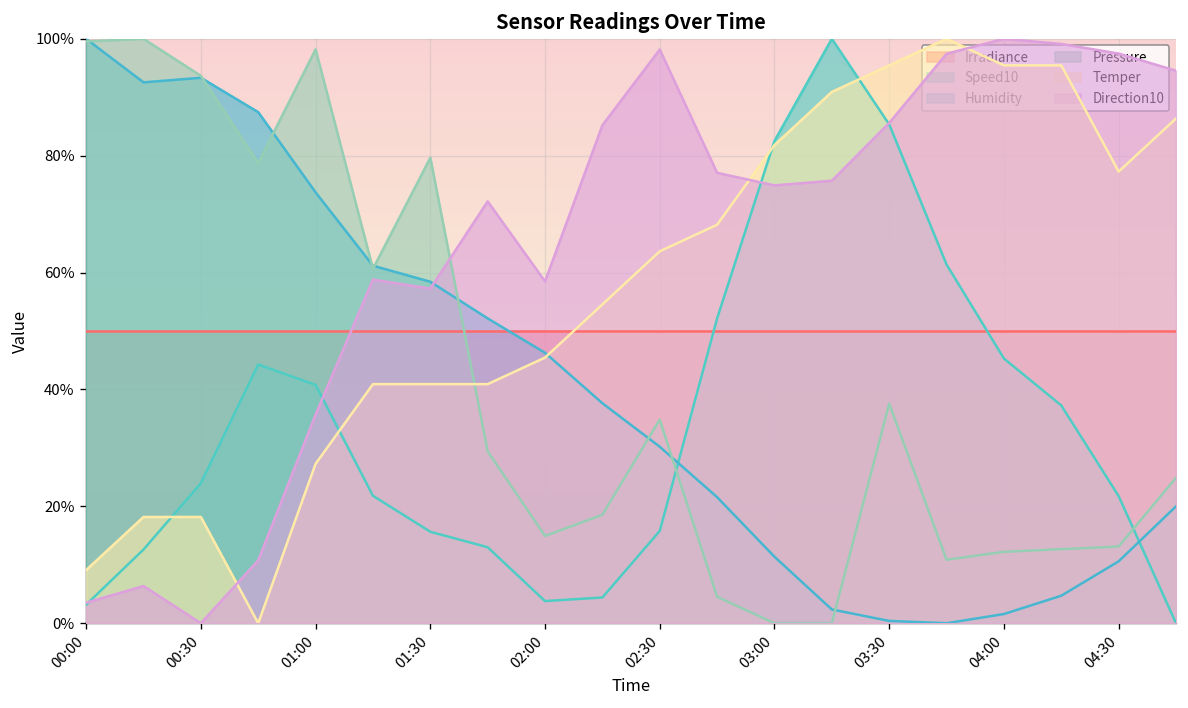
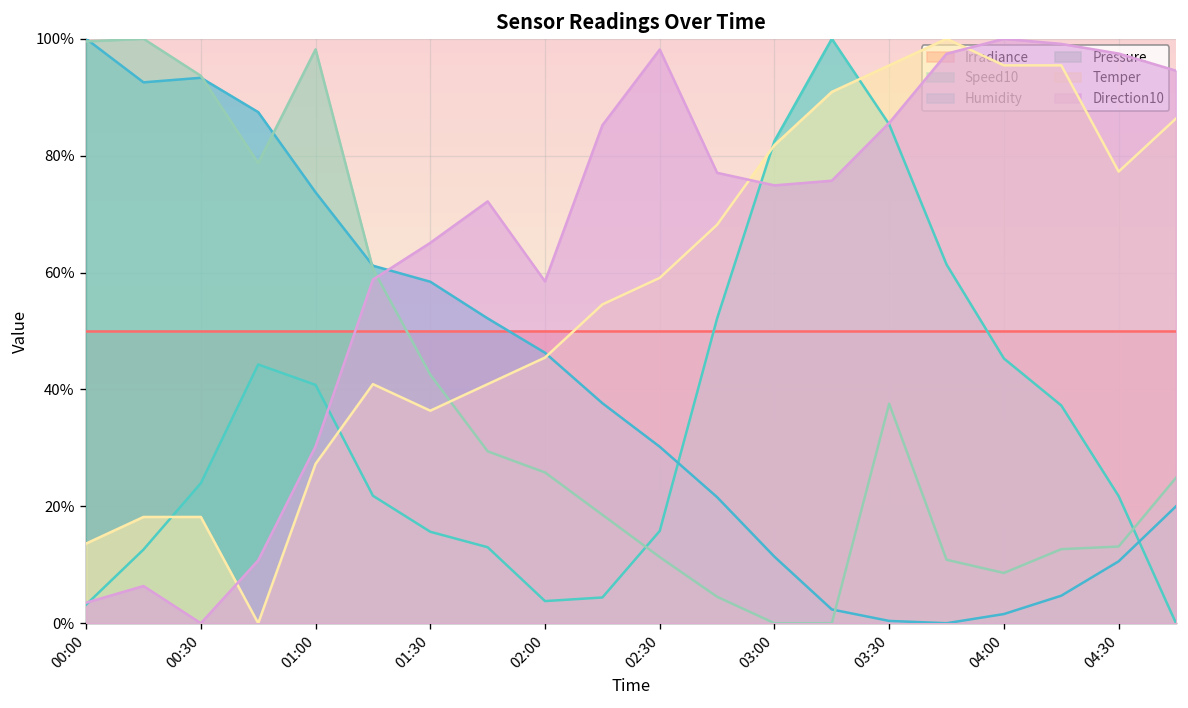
  {
    "Irradiance": {
      "00:00": "50%",
      "00:30": "50%",
      "01:00": "50%",
      "01:30": "50%",
      "02:00": "50%",
      "02:30": "50%",
      "03:00": "50%",
      "03:30": "50%",
      "04:00": "50%",
      "04:30": "50%"
    },
    "Pressure": {
      "01:00": "98%",
-     "01:30": "80%",
-     "02:00": "15%",
-     "02:30": "35%",
+     "01:30": "43%",
+     "02:00": "26%",
+     "02:30": "11%",
      "03:00": "0%",
      "03:30": "38%",
-     "04:00": "12%",
+     "04:00": "9%",
      "04:30": "13%"
    },
    "Temper": {
-     "00:00": "9%",
+     "00:00": "14%",
      "00:30": "18%",
      "01:00": "27%",
-     "01:30": "41%",
+     "01:30": "36%",
      "02:00": "45%",
-     "02:30": "64%",
+     "02:30": "59%",
      "03:00": "82%",
      "03:30": "95%",
      "04:30": "77%"
    },
    "Direction10": {
      "00:30": "0%",
-     "01:00": "36%",
-     "01:30": "57%",
+     "01:00": "30%",
+     "01:30": "65%",
      "02:00": "58%",
      "02:30": "98%",
      "03:00": "75%",
      "04:00": "100%"
    }
  }
